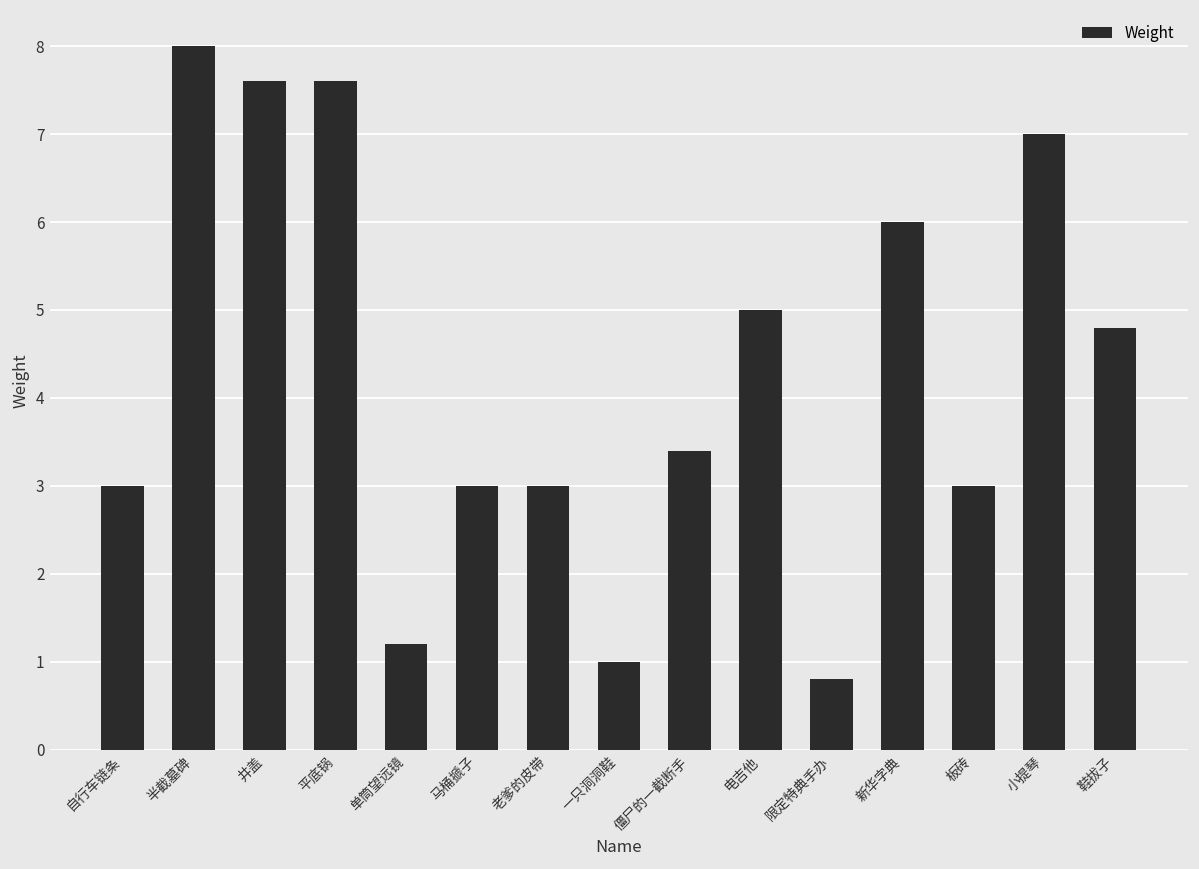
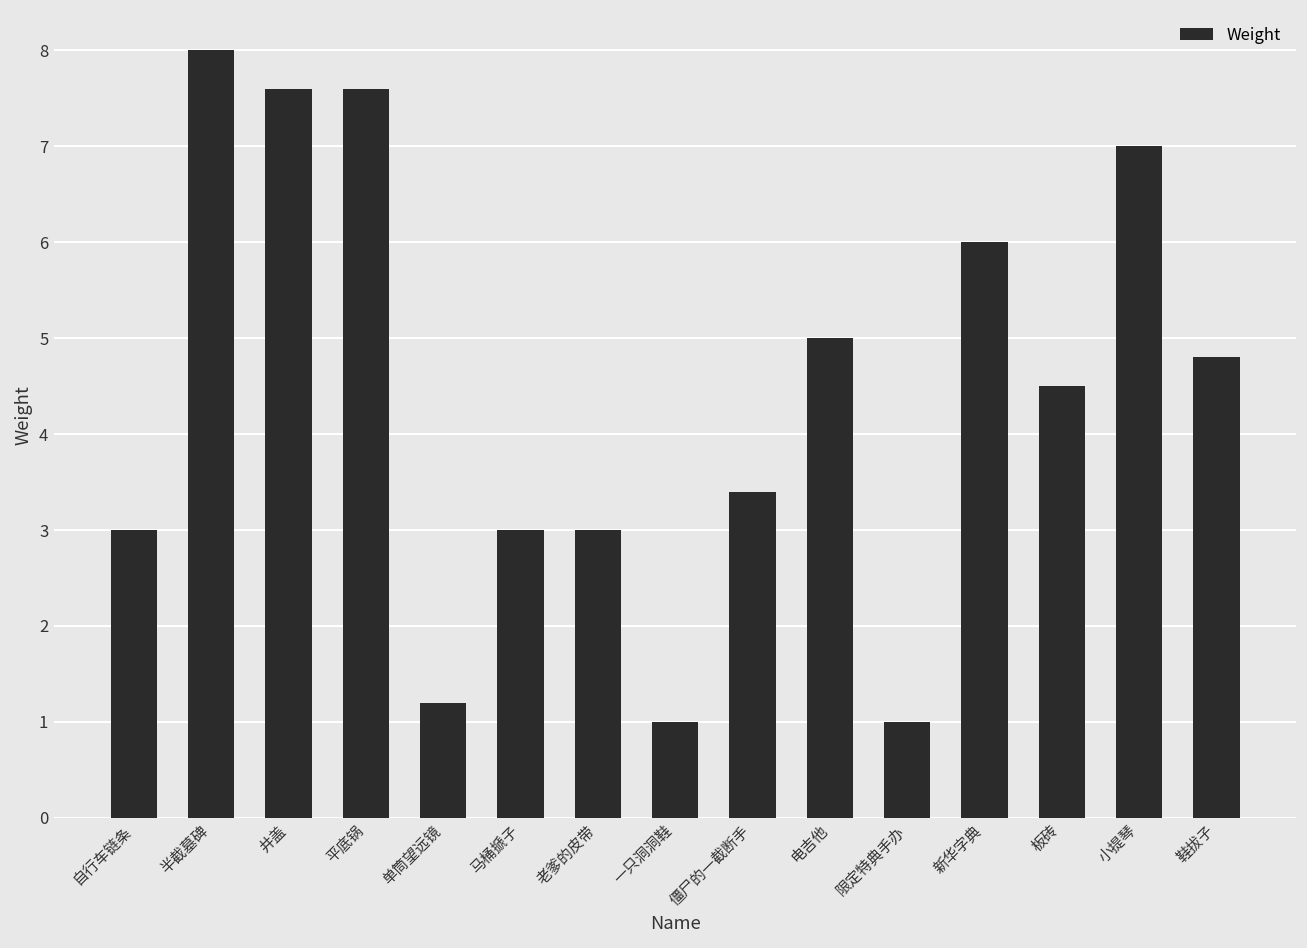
  {
    "自行车链条": 3.0,
    "半截墓碑": 8.0,
    "井盖": 7.6,
    "平底锅": 7.6,
    "单筒望远镜": 1.2,
    "马桶搋子": 3.0,
    "老爹的皮带": 3.0,
    "一只洞洞鞋": 1.0,
    "僵尸的一截断手": 3.4,
    "电吉他": 5.0,
-   "限定特典手办": 0.8,
+   "限定特典手办": 1.0,
    "新华字典": 6.0,
-   "板砖": 3.0,
+   "板砖": 4.5,
    "小提琴": 7.0,
    "鞋拔子": 4.8
  }
